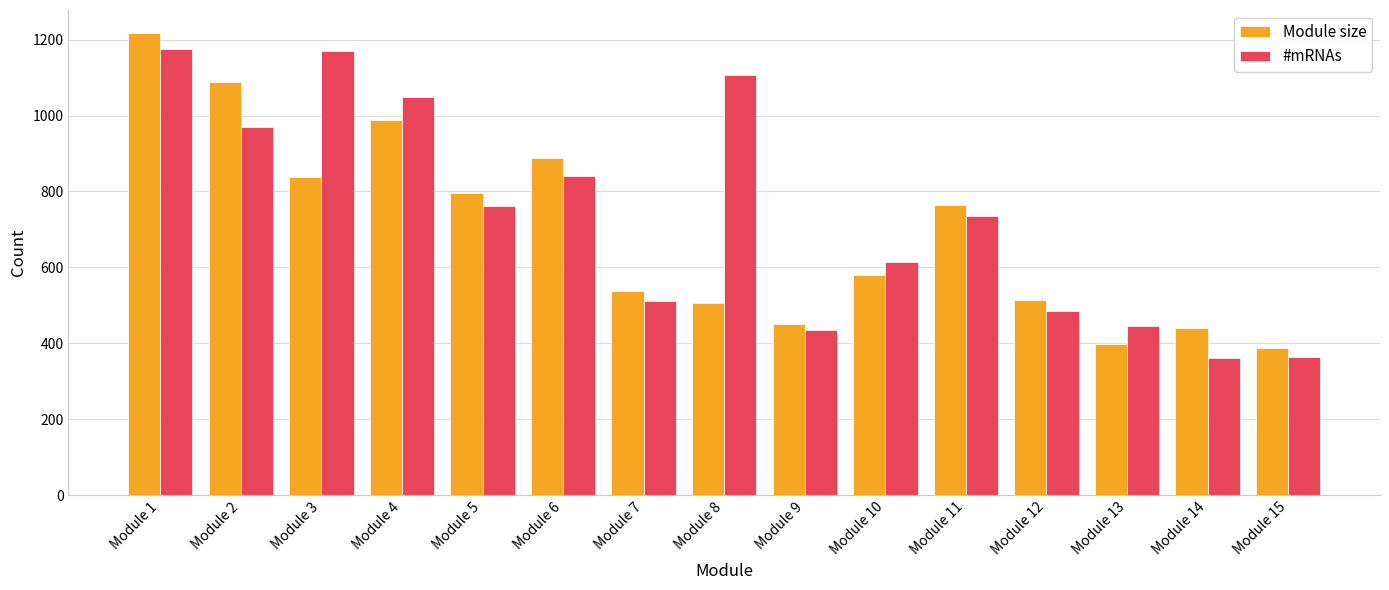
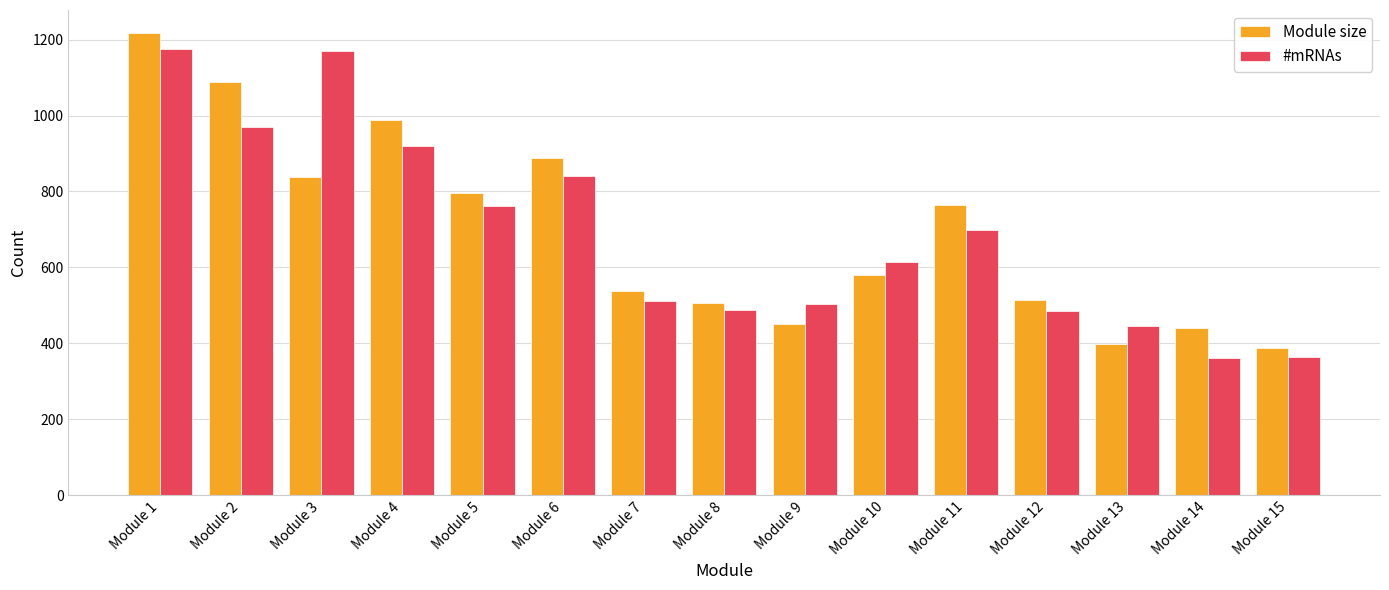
  {
    "Module size": {
      "Module 1": 1220,
      "Module 2": 1090,
      "Module 3": 840,
      "Module 4": 990,
      "Module 5": 800,
      "Module 6": 890,
      "Module 7": 540,
      "Module 8": 510,
      "Module 9": 450,
      "Module 10": 580,
      "Module 11": 770,
      "Module 12": 510,
      "Module 13": 400,
      "Module 14": 440,
      "Module 15": 390
    },
    "#mRNAs": {
      "Module 1": 1170,
      "Module 2": 970,
      "Module 3": 1170,
-     "Module 4": 1050,
+     "Module 4": 920,
      "Module 5": 760,
      "Module 6": 840,
      "Module 7": 510,
-     "Module 8": 1110,
-     "Module 9": 430,
+     "Module 8": 490,
+     "Module 9": 500,
      "Module 10": 620,
-     "Module 11": 740,
+     "Module 11": 700,
      "Module 12": 490,
      "Module 13": 450,
      "Module 14": 360,
      "Module 15": 360
    }
  }
